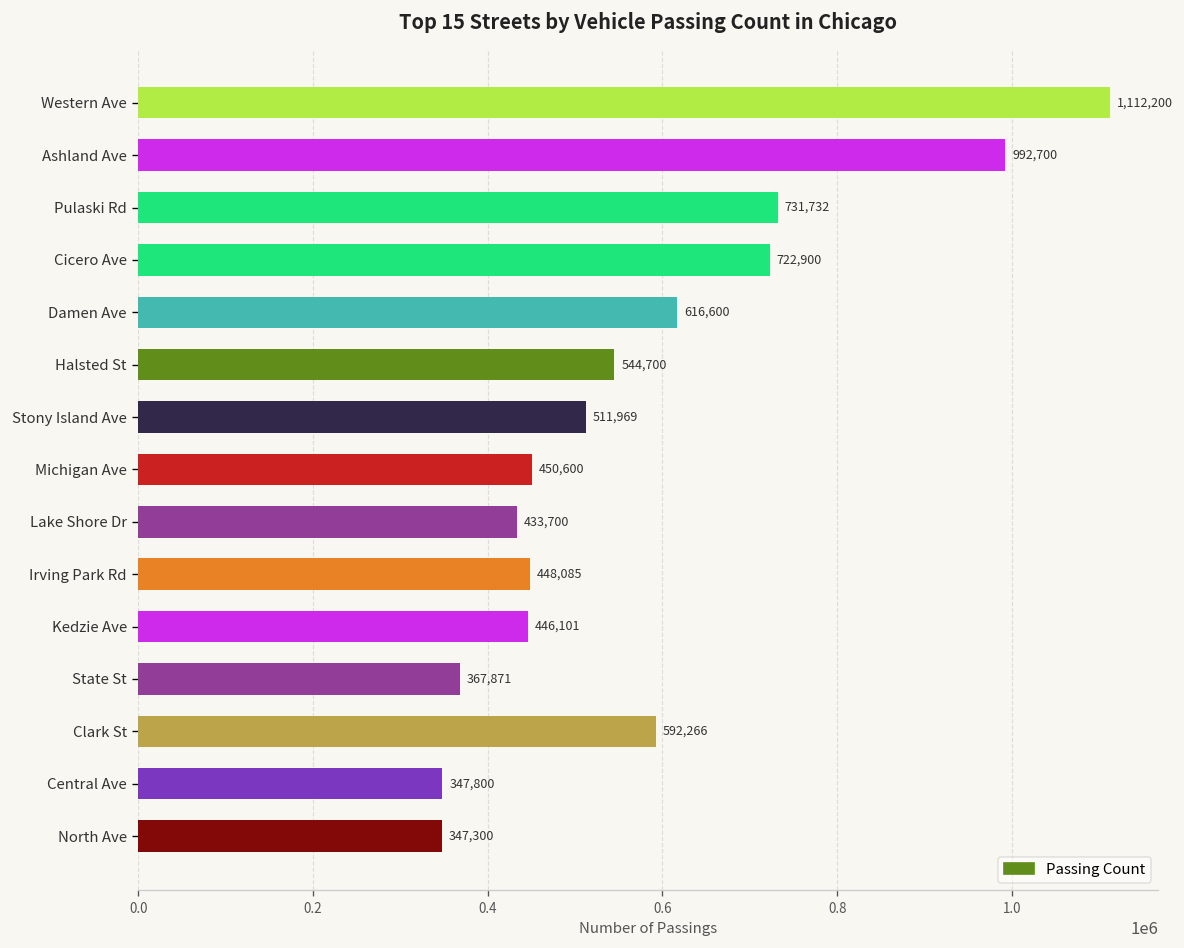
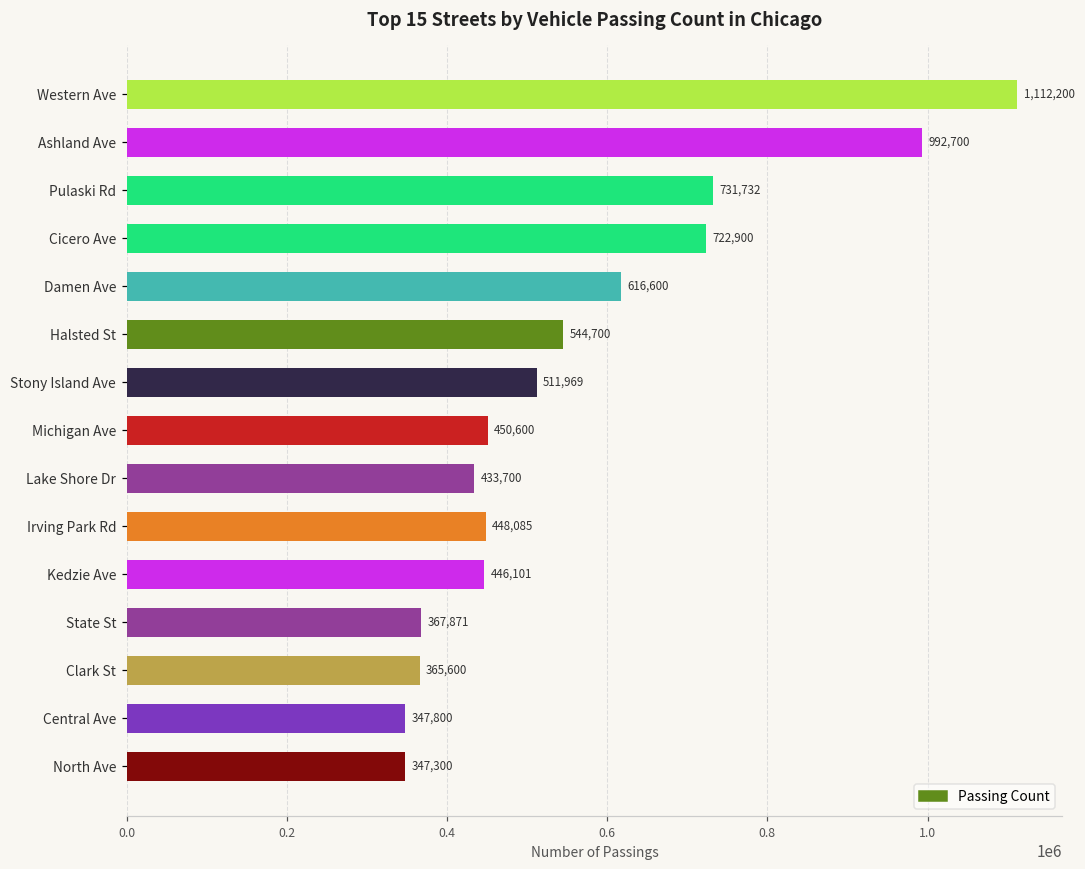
  {
    "Western Ave": "1,112,200",
    "Ashland Ave": "992,700",
    "Pulaski Rd": "731,732",
    "Cicero Ave": "722,900",
    "Damen Ave": "616,600",
    "Halsted St": "544,700",
    "Stony Island Ave": "511,969",
    "Michigan Ave": "450,600",
    "Lake Shore Dr": "433,700",
    "Irving Park Rd": "448,085",
    "Kedzie Ave": "446,101",
    "State St": "367,871",
-   "Clark St": "592,266",
+   "Clark St": "365,600",
    "Central Ave": "347,800",
    "North Ave": "347,300"
  }
